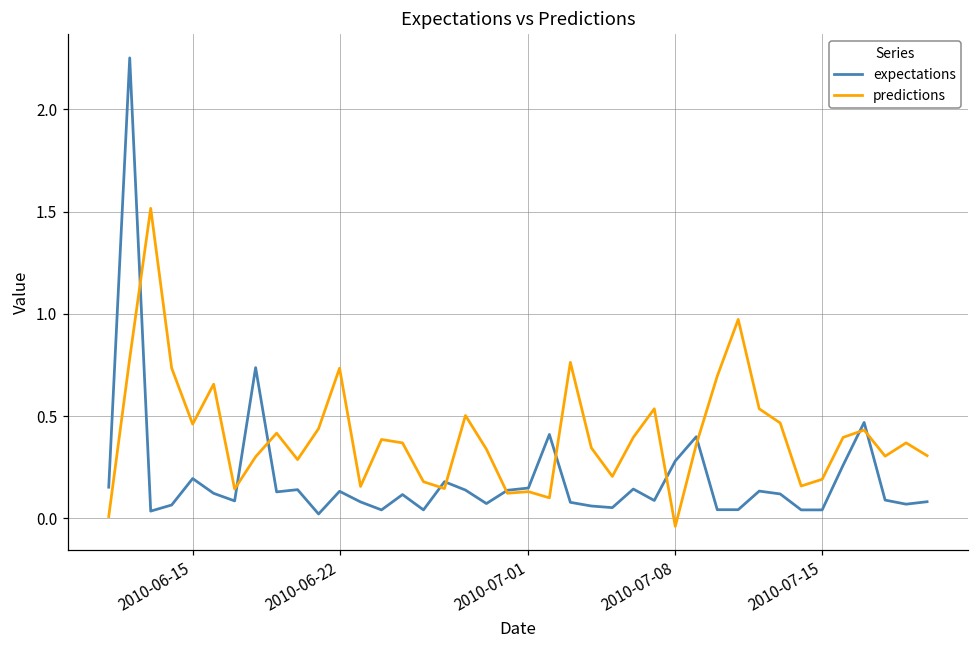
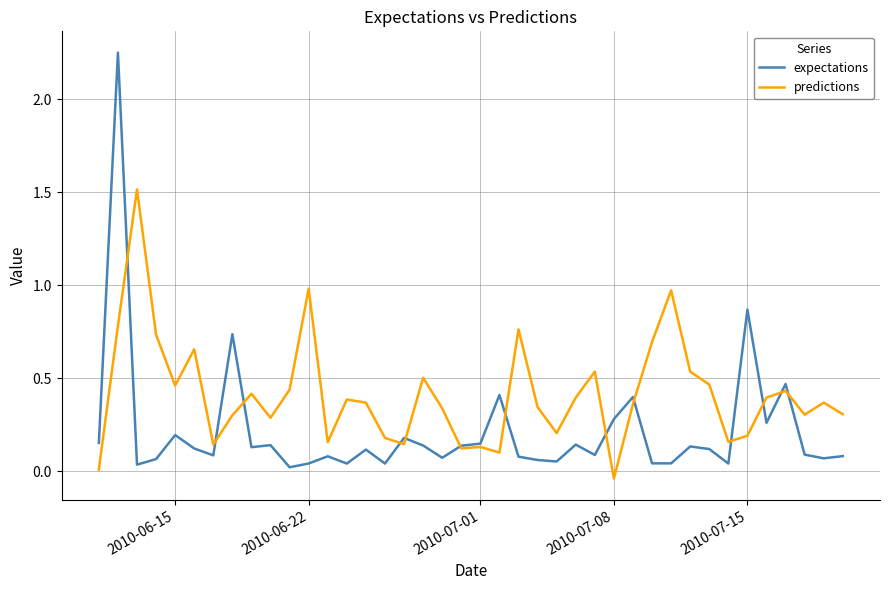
  {
    "expectations": {
      "2010-06-15": 0.19,
-     "2010-06-22": 0.13,
+     "2010-06-22": 0.04,
      "2010-07-01": 0.15,
      "2010-07-08": 0.28,
-     "2010-07-15": 0.04
+     "2010-07-15": 0.87
    },
    "predictions": {
      "2010-06-15": 0.46,
-     "2010-06-22": 0.73,
+     "2010-06-22": 0.98,
      "2010-07-01": 0.13,
      "2010-07-08": -0.04,
      "2010-07-15": 0.19
    }
  }
